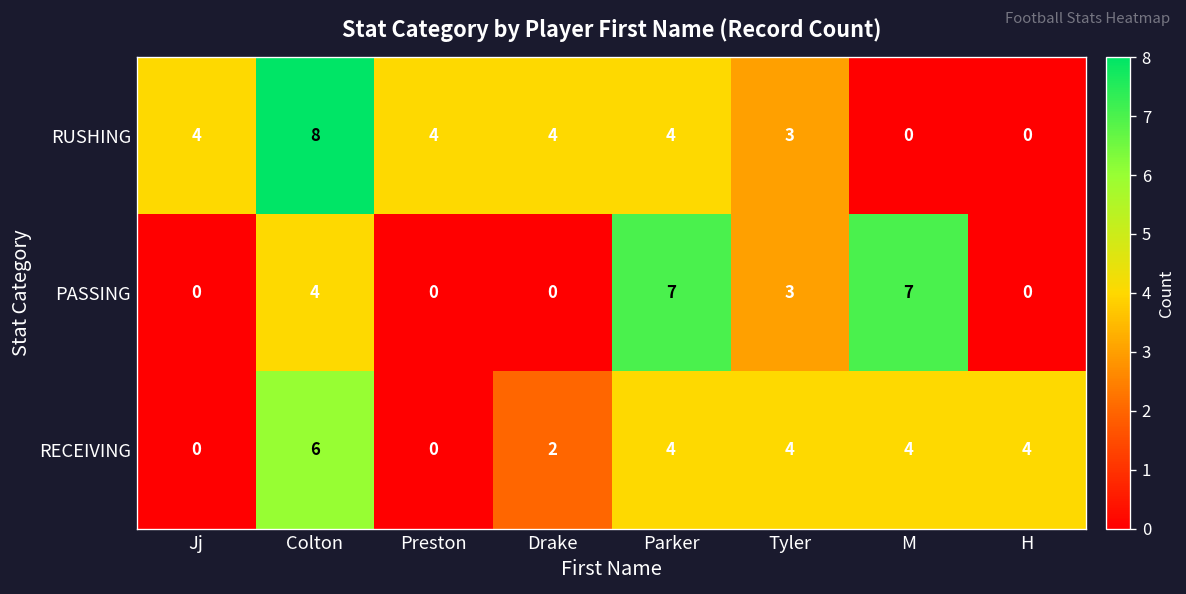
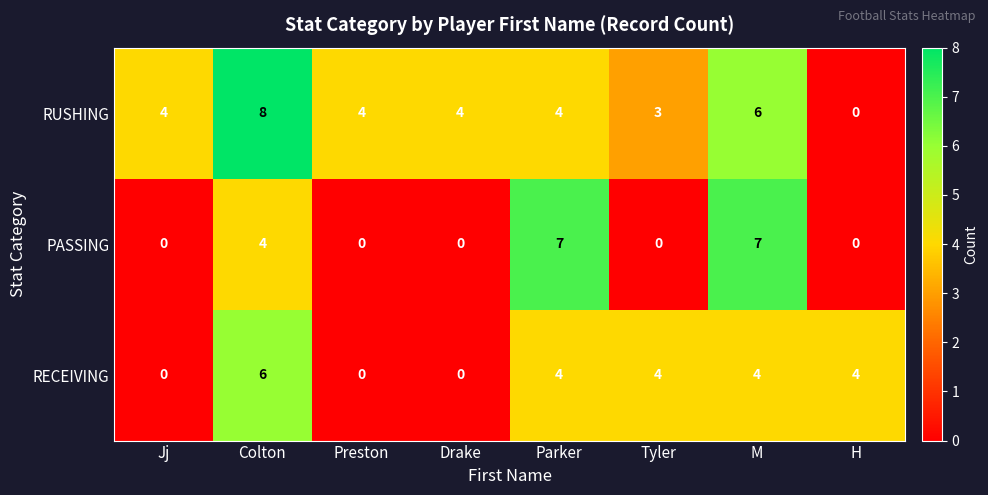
  {
    "RUSHING": {
      "Jj": 4,
      "Colton": 8,
      "Preston": 4,
      "Drake": 4,
      "Parker": 4,
      "Tyler": 3,
-     "M": 0,
+     "M": 6,
      "H": 0
    },
    "PASSING": {
      "Jj": 0,
      "Colton": 4,
      "Preston": 0,
      "Drake": 0,
      "Parker": 7,
-     "Tyler": 3,
+     "Tyler": 0,
      "M": 7,
      "H": 0
    },
    "RECEIVING": {
      "Jj": 0,
      "Colton": 6,
      "Preston": 0,
-     "Drake": 2,
+     "Drake": 0,
      "Parker": 4,
      "Tyler": 4,
      "M": 4,
      "H": 4
    }
  }
